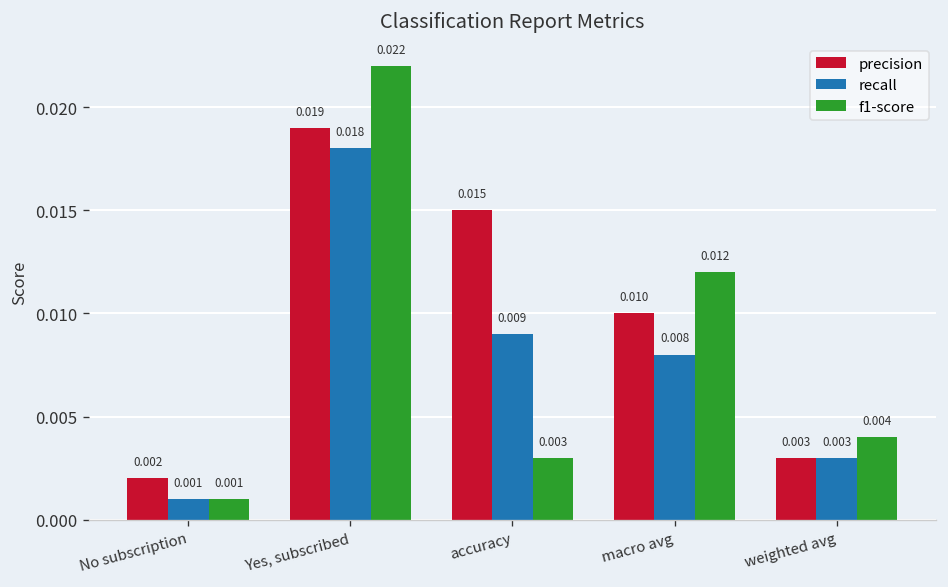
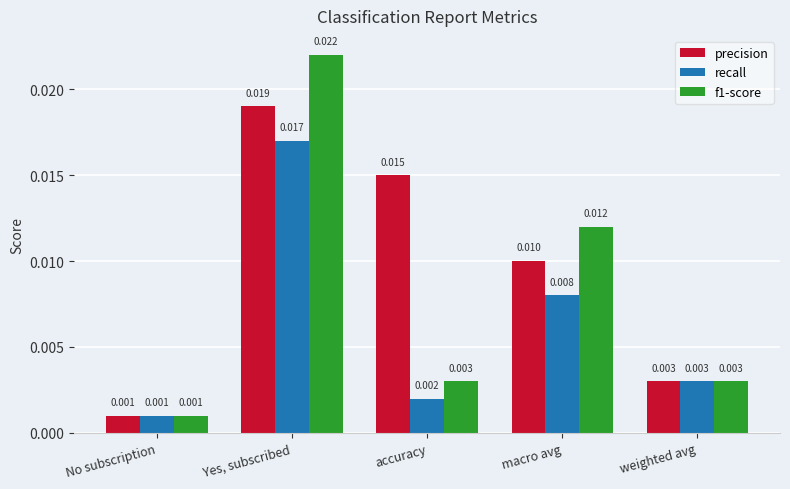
  {
    "precision": {
-     "No subscription": 0.002,
+     "No subscription": 0.001,
      "Yes, subscribed": 0.019,
      "accuracy": 0.015,
      "macro avg": 0.010,
      "weighted avg": 0.003
    },
    "recall": {
      "No subscription": 0.001,
-     "Yes, subscribed": 0.018,
-     "accuracy": 0.009,
+     "Yes, subscribed": 0.017,
+     "accuracy": 0.002,
      "macro avg": 0.008,
      "weighted avg": 0.003
    },
    "f1-score": {
      "No subscription": 0.001,
      "Yes, subscribed": 0.022,
      "accuracy": 0.003,
      "macro avg": 0.012,
-     "weighted avg": 0.004
+     "weighted avg": 0.003
    }
  }
